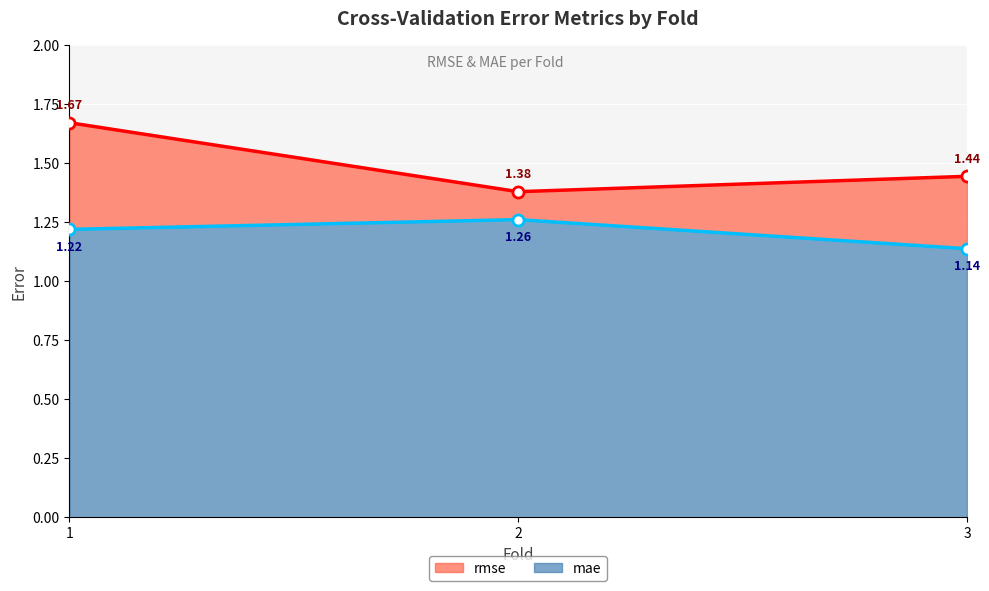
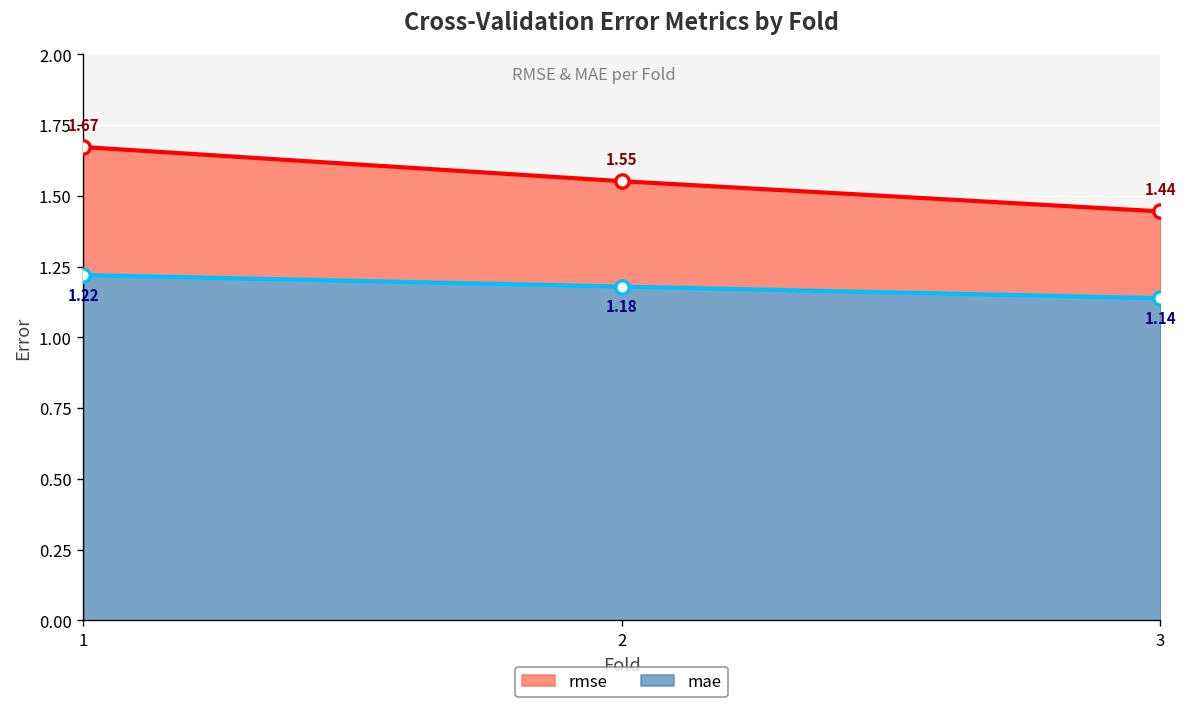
  {
    "rmse": {
      "1": 1.67,
-     "2": 1.38,
+     "2": 1.55,
      "3": 1.44
    },
    "mae": {
      "1": 1.22,
-     "2": 1.26,
+     "2": 1.18,
      "3": 1.14
    }
  }
